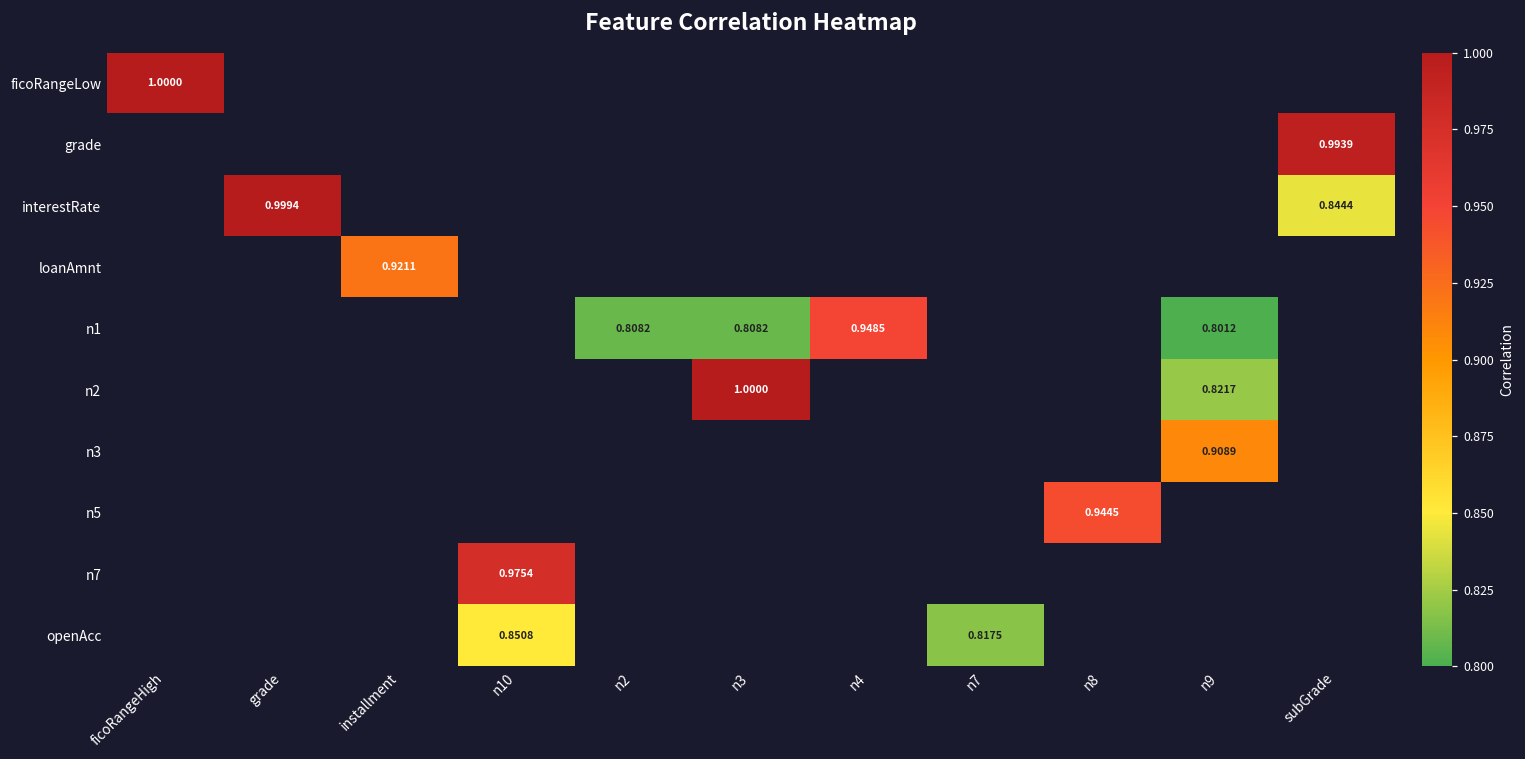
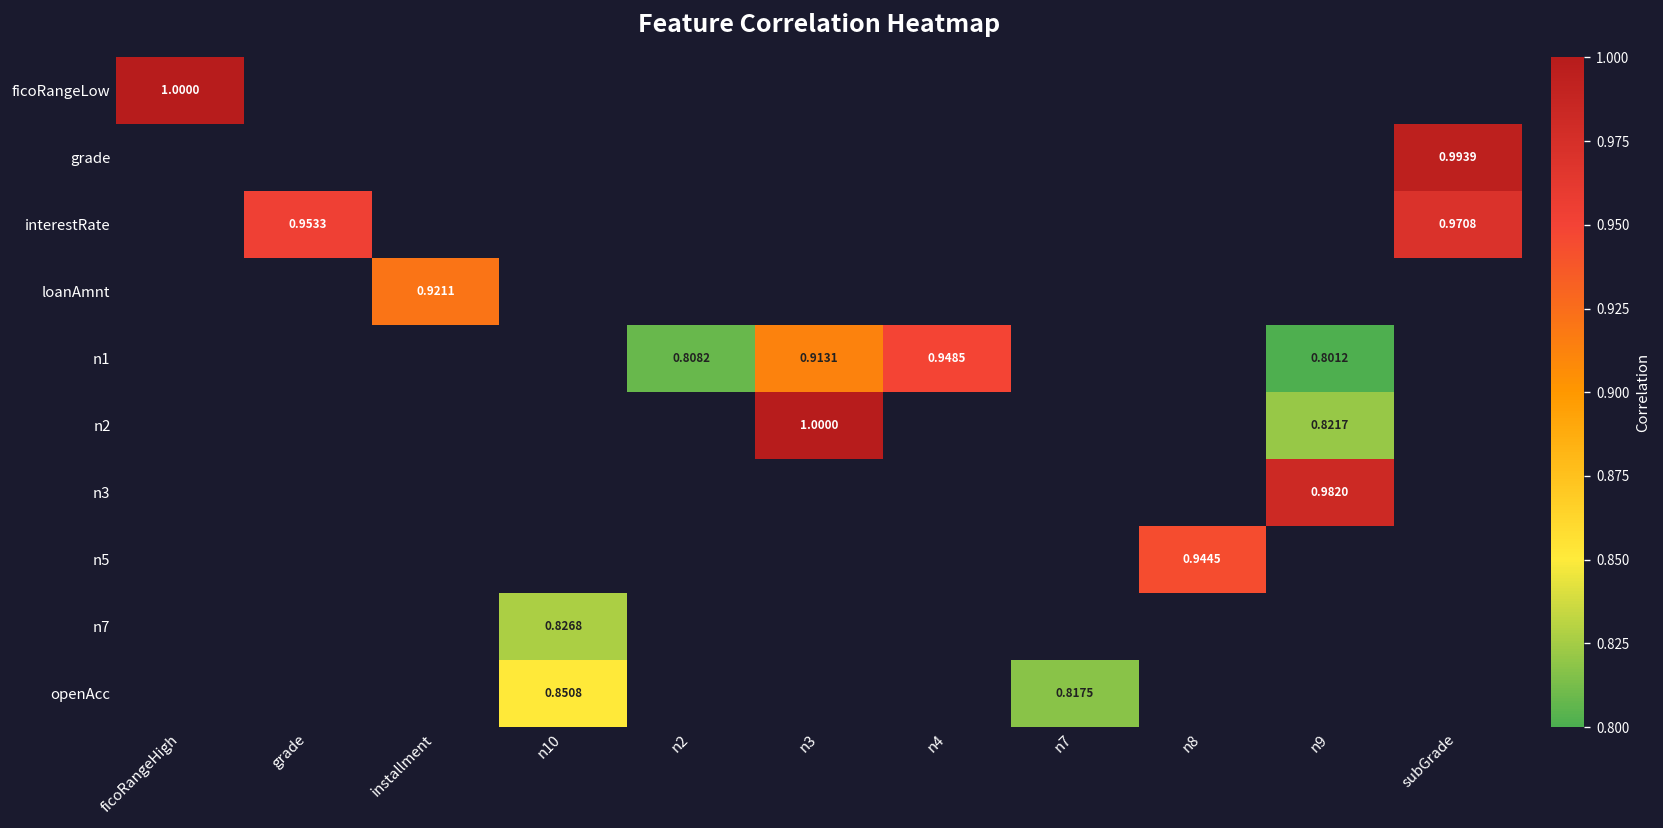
  {
    "ficoRangeLow": {
      "ficoRangeHigh": 1.0000
    },
    "grade": {
      "subGrade": 0.9939
    },
    "interestRate": {
-     "grade": 0.9994,
-     "subGrade": 0.8444
+     "grade": 0.9533,
+     "subGrade": 0.9708
    },
    "loanAmnt": {
      "installment": 0.9211
    },
    "n1": {
      "n2": 0.8082,
-     "n3": 0.8082,
+     "n3": 0.9131,
      "n4": 0.9485,
      "n9": 0.8012
    },
    "n2": {
      "n3": 1.0000,
      "n9": 0.8217
    },
    "n3": {
-     "n9": 0.9089
+     "n9": 0.9820
    },
    "n5": {
      "n8": 0.9445
    },
    "n7": {
-     "n10": 0.9754
+     "n10": 0.8268
    },
    "openAcc": {
      "n10": 0.8508,
      "n7": 0.8175
    }
  }
